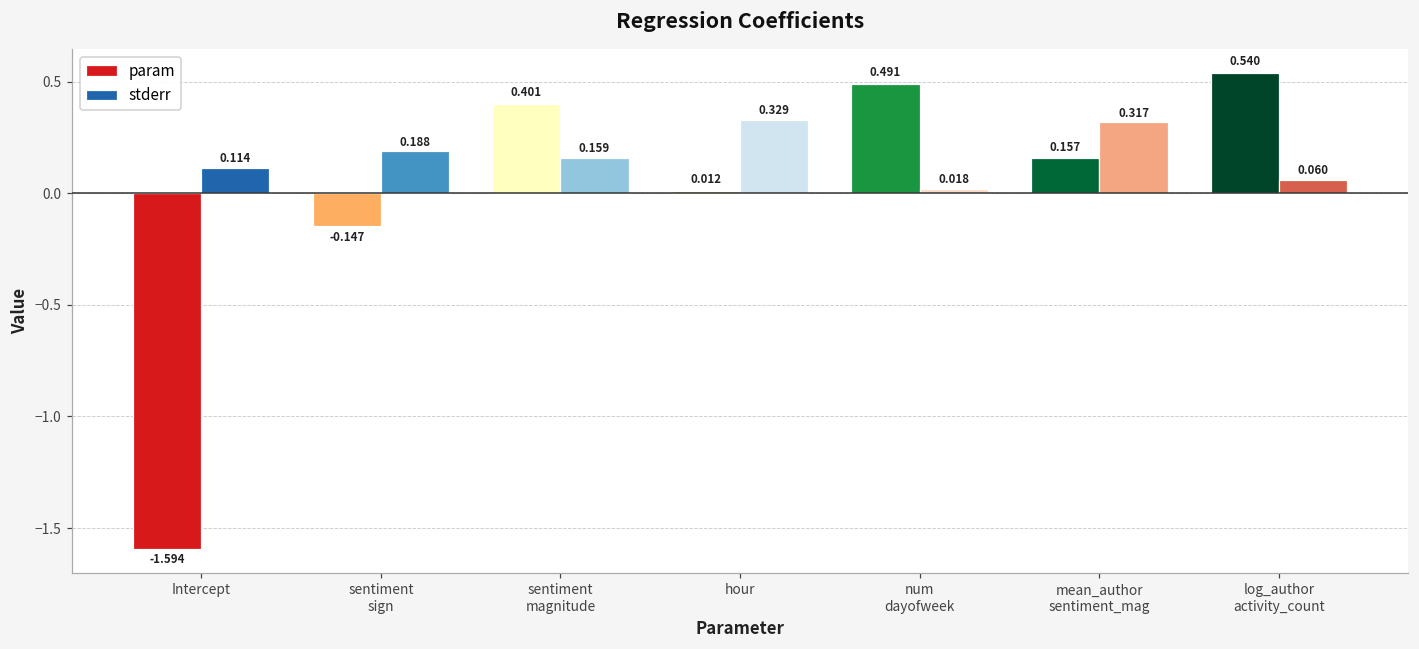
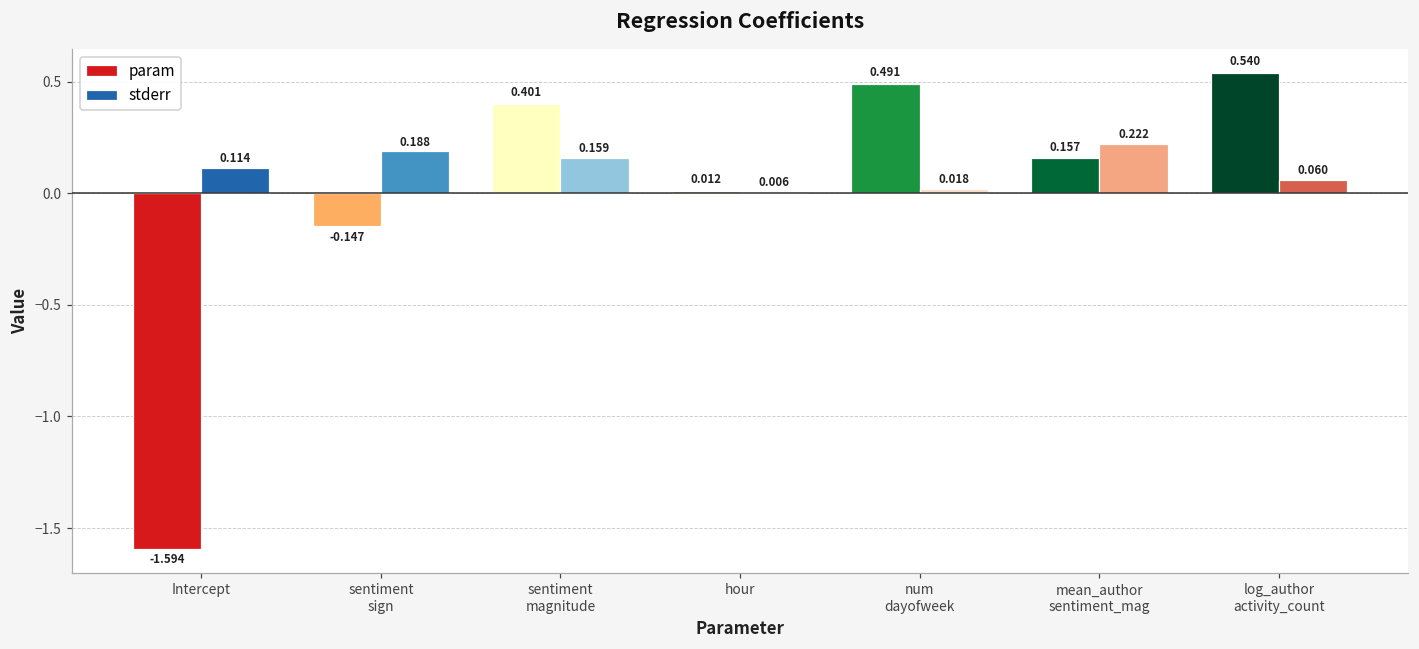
  {
    "param": {
      "Intercept": -1.594,
      "sentiment sign": -0.147,
      "sentiment magnitude": 0.401,
      "hour": 0.012,
      "num dayofweek": 0.491,
      "mean_author sentiment_mag": 0.157,
      "log_author activity_count": 0.540
    },
    "stderr": {
      "Intercept": 0.114,
      "sentiment sign": 0.188,
      "sentiment magnitude": 0.159,
-     "hour": 0.329,
+     "hour": 0.006,
      "num dayofweek": 0.018,
-     "mean_author sentiment_mag": 0.317,
+     "mean_author sentiment_mag": 0.222,
      "log_author activity_count": 0.060
    }
  }
